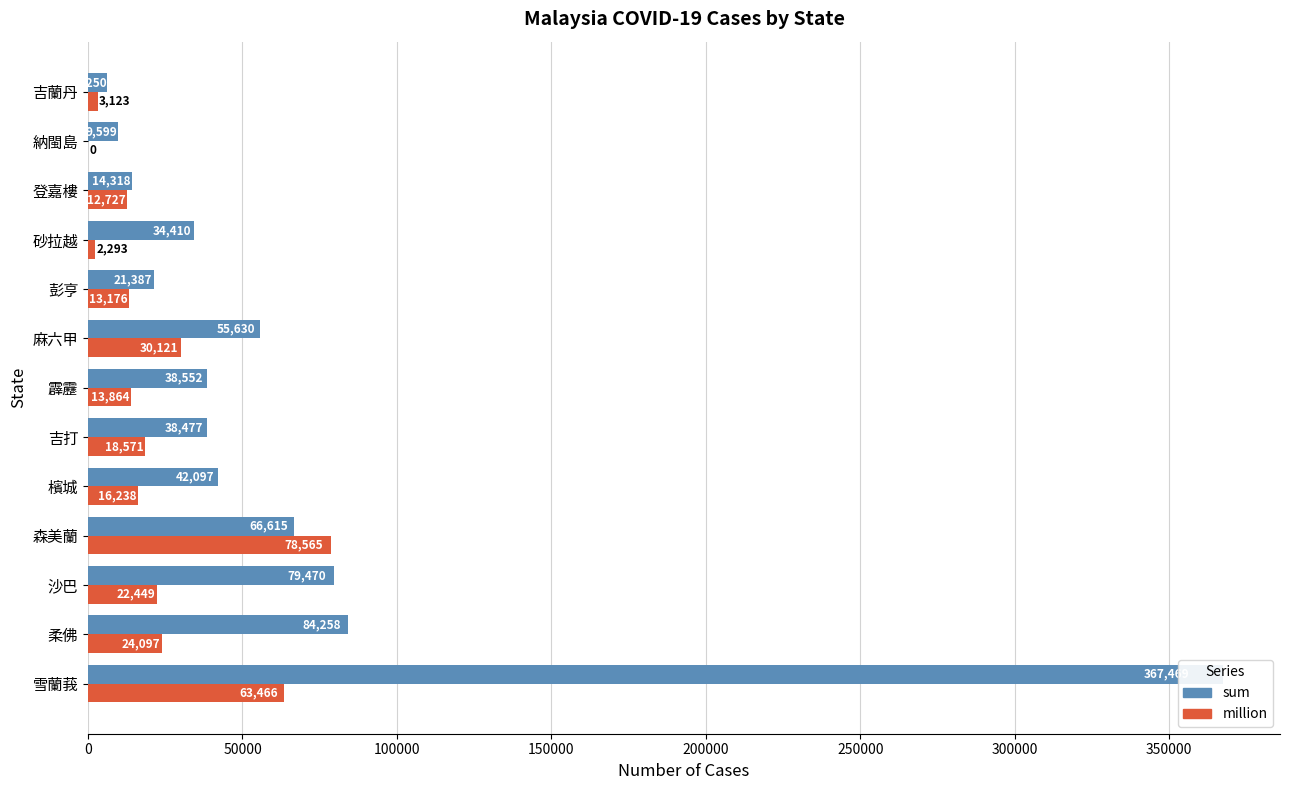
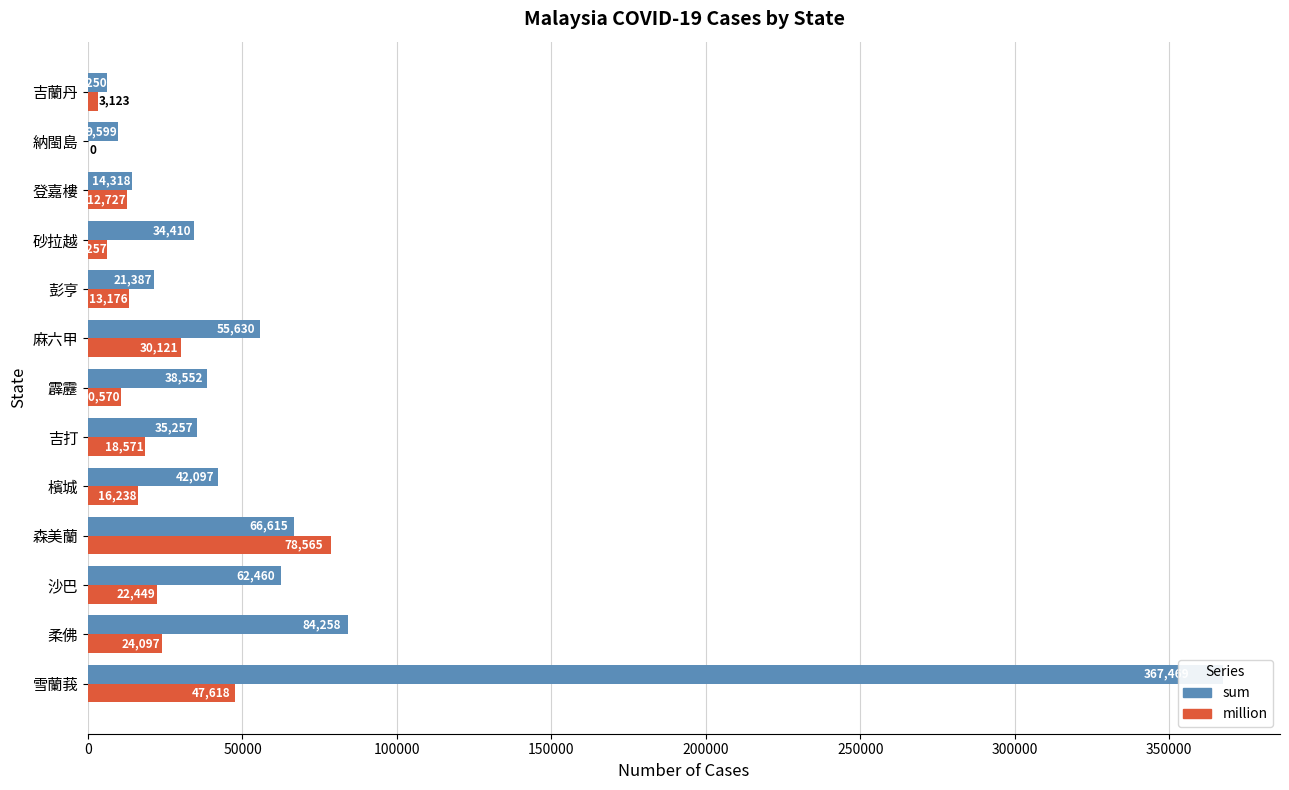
  {
    "sum": {
      "吉蘭丹": "6,250",
      "納閩島": "9,599",
      "登嘉樓": "14,318",
      "砂拉越": "34,410",
      "彭亨": "21,387",
      "麻六甲": "55,630",
      "霹靂": "38,552",
-     "吉打": "38,477",
+     "吉打": "35,257",
      "檳城": "42,097",
      "森美蘭": "66,615",
-     "沙巴": "79,470",
+     "沙巴": "62,460",
      "柔佛": "84,258"
    },
    "million": {
      "吉蘭丹": "3,123",
      "納閩島": "0",
      "登嘉樓": "12,727",
-     "砂拉越": "2,293",
+     "砂拉越": "6,257",
      "彭亨": "13,176",
      "麻六甲": "30,121",
-     "霹靂": "13,864",
+     "霹靂": "10,570",
      "吉打": "18,571",
      "檳城": "16,238",
      "森美蘭": "78,565",
      "沙巴": "22,449",
      "柔佛": "24,097",
-     "雪蘭莪": "63,466"
+     "雪蘭莪": "47,618"
    }
  }
